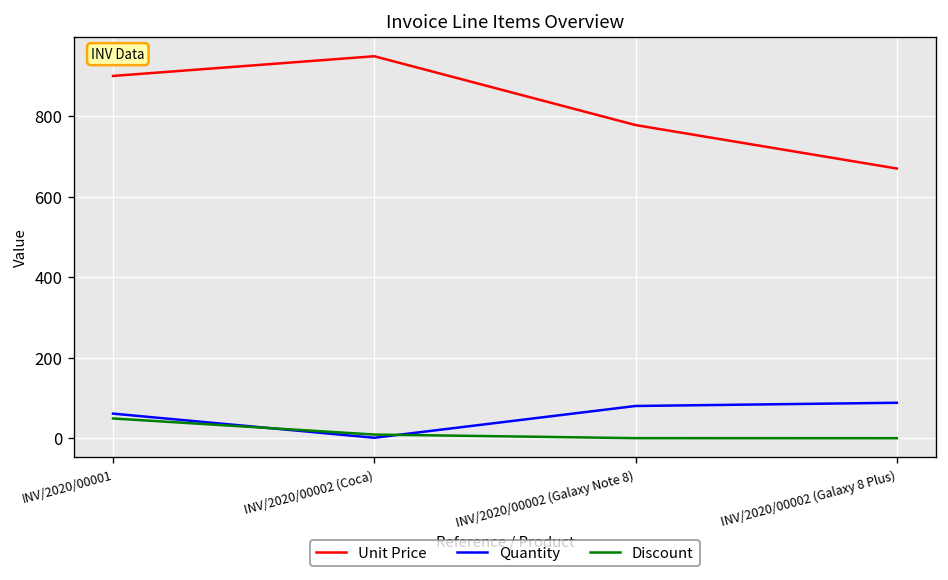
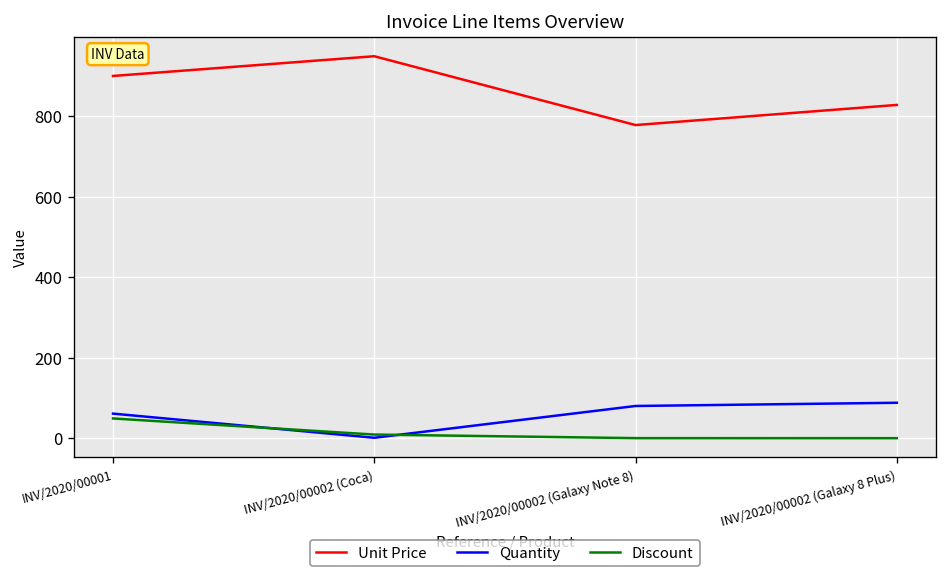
  {
    "Unit Price": {
      "INV/2020/00001": 900,
      "INV/2020/00002 (Coca)": 950,
      "INV/2020/00002 (Galaxy Note 8)": 780,
-     "INV/2020/00002 (Galaxy 8 Plus)": 670
+     "INV/2020/00002 (Galaxy 8 Plus)": 830
    },
    "Quantity": {
      "INV/2020/00001": 60,
      "INV/2020/00002 (Coca)": 0,
      "INV/2020/00002 (Galaxy Note 8)": 80,
      "INV/2020/00002 (Galaxy 8 Plus)": 90
    },
    "Discount": {
      "INV/2020/00001": 50,
      "INV/2020/00002 (Coca)": 10,
      "INV/2020/00002 (Galaxy Note 8)": 0,
      "INV/2020/00002 (Galaxy 8 Plus)": 0
    }
  }
